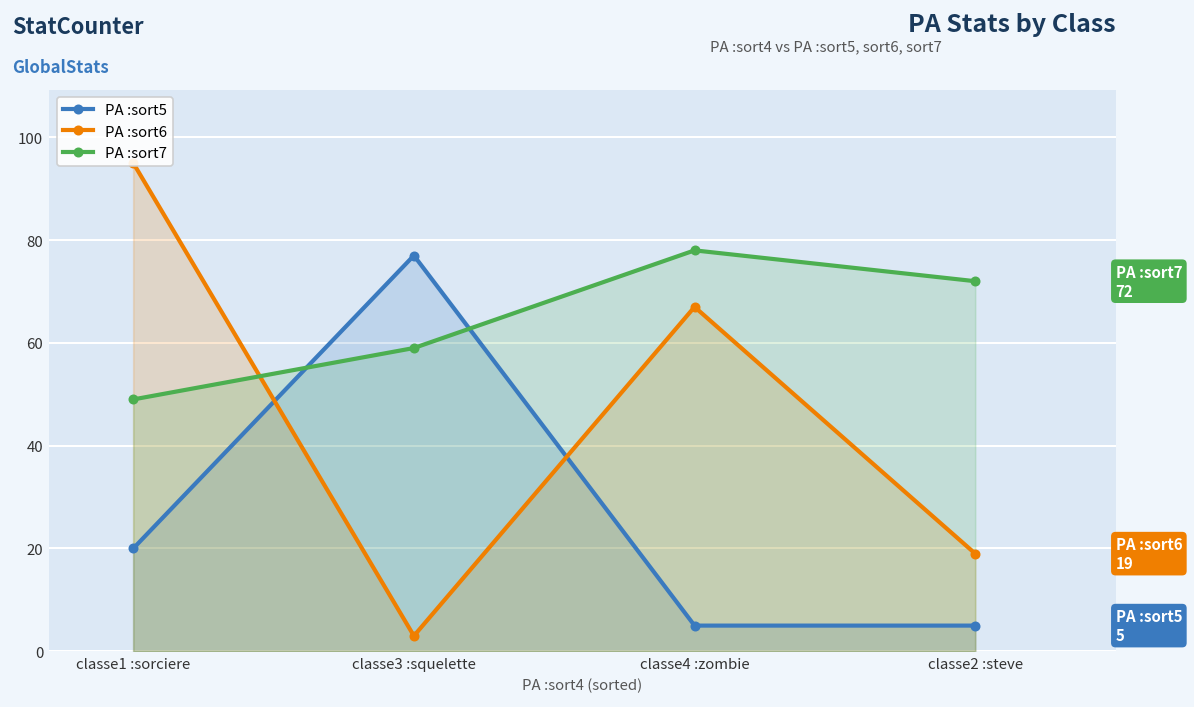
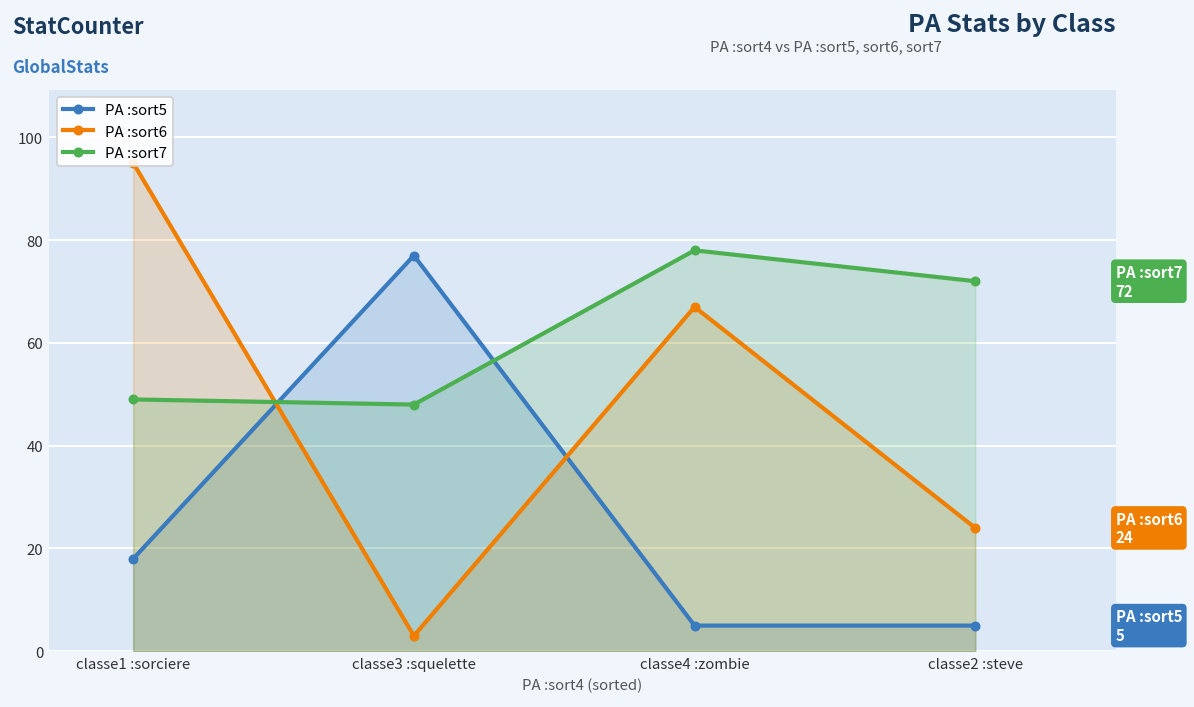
  {
    "PA :sort5": {
-     "classe1 :sorciere": 20,
+     "classe1 :sorciere": 18,
      "classe3 :squelette": 77,
      "classe4 :zombie": 5,
      "classe2 :steve": 5
    },
    "PA :sort6": {
-     "classe2 :steve": 19
+     "classe2 :steve": 24
    },
    "PA :sort7": {
      "classe1 :sorciere": 49,
-     "classe3 :squelette": 59,
+     "classe3 :squelette": 48,
      "classe4 :zombie": 78,
      "classe2 :steve": 72
    }
  }
